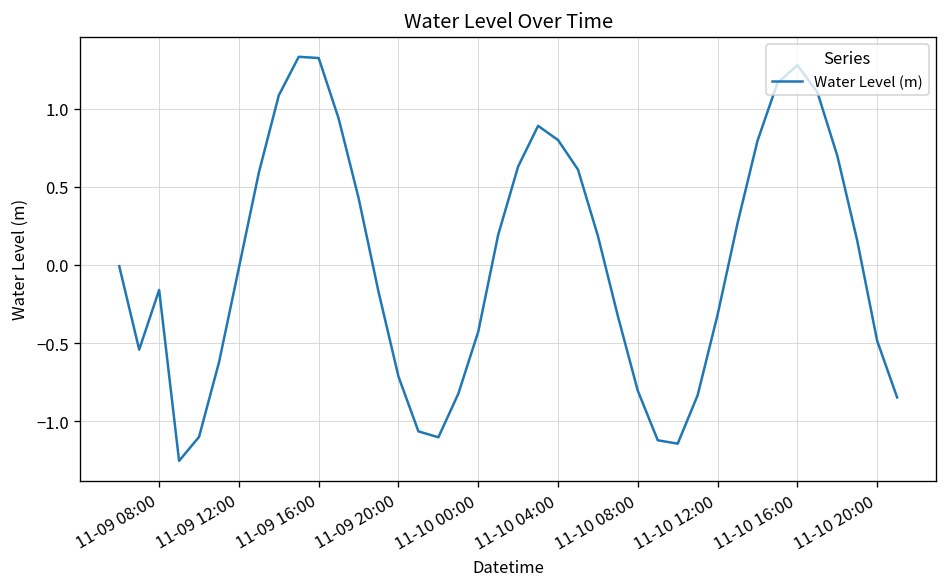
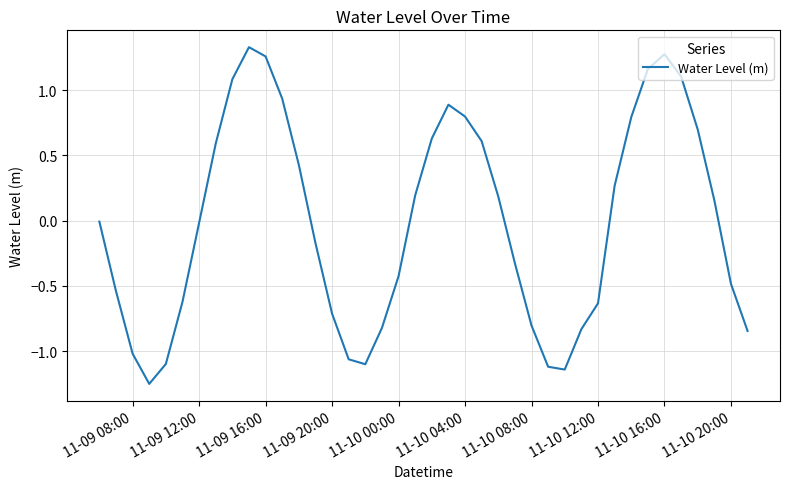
  {
-   "11-09 08:00": -0.16,
+   "11-09 08:00": -1.02,
    "11-09 12:00": -0.02,
-   "11-09 16:00": 1.32,
+   "11-09 16:00": 1.26,
    "11-09 20:00": -0.71,
    "11-10 00:00": -0.43,
    "11-10 04:00": 0.80,
    "11-10 08:00": -0.80,
-   "11-10 12:00": -0.32,
+   "11-10 12:00": -0.63,
    "11-10 20:00": -0.48
  }
